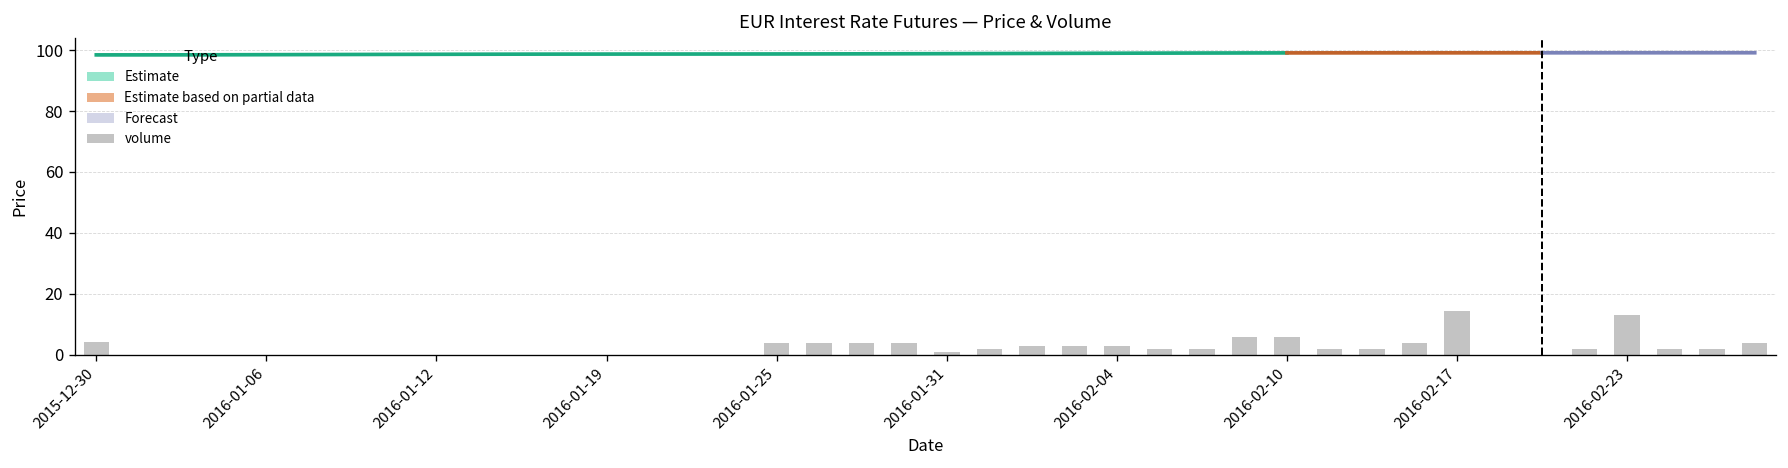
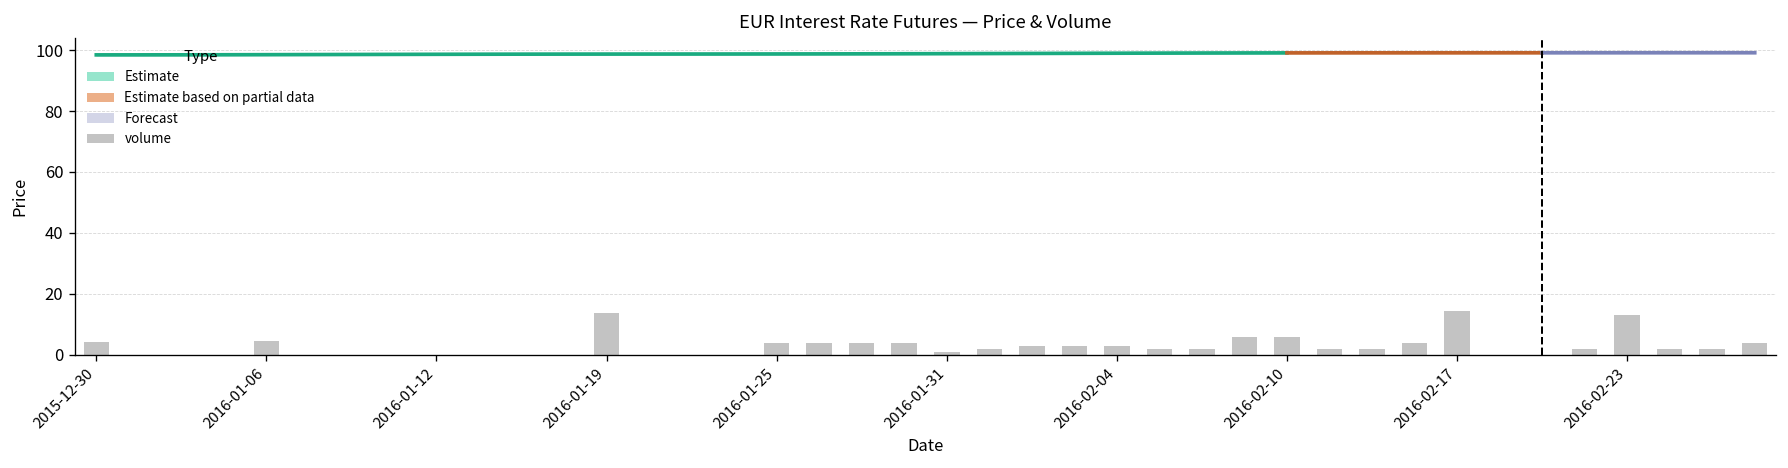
  {
    "volume": {
      "2015-12-30": 4,
-     "2016-01-06": 0,
+     "2016-01-06": 5,
      "2016-01-12": 0,
-     "2016-01-19": 0,
+     "2016-01-19": 14,
      "2016-01-25": 4,
      "2016-01-31": 1,
      "2016-02-04": 3,
      "2016-02-10": 6,
      "2016-02-17": 14,
      "2016-02-23": 13
    },
    "Forecast": {
      "2016-02-23": 99
    }
  }
